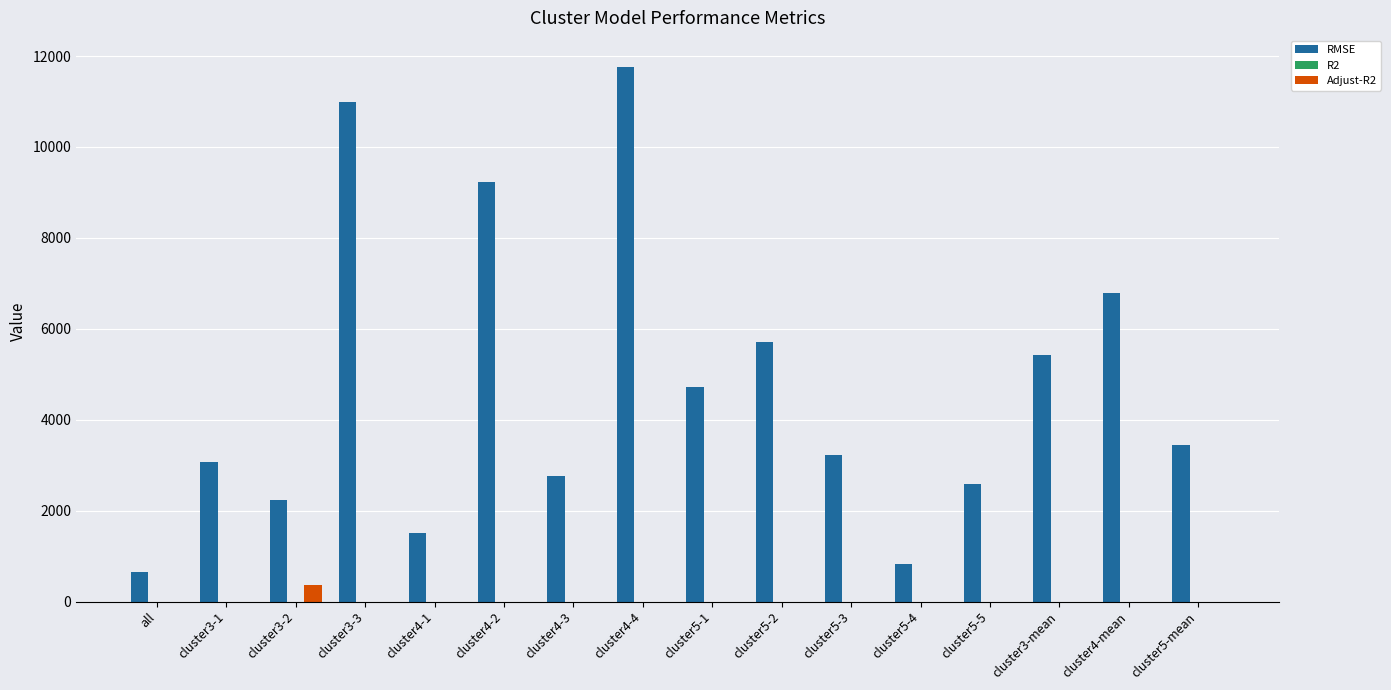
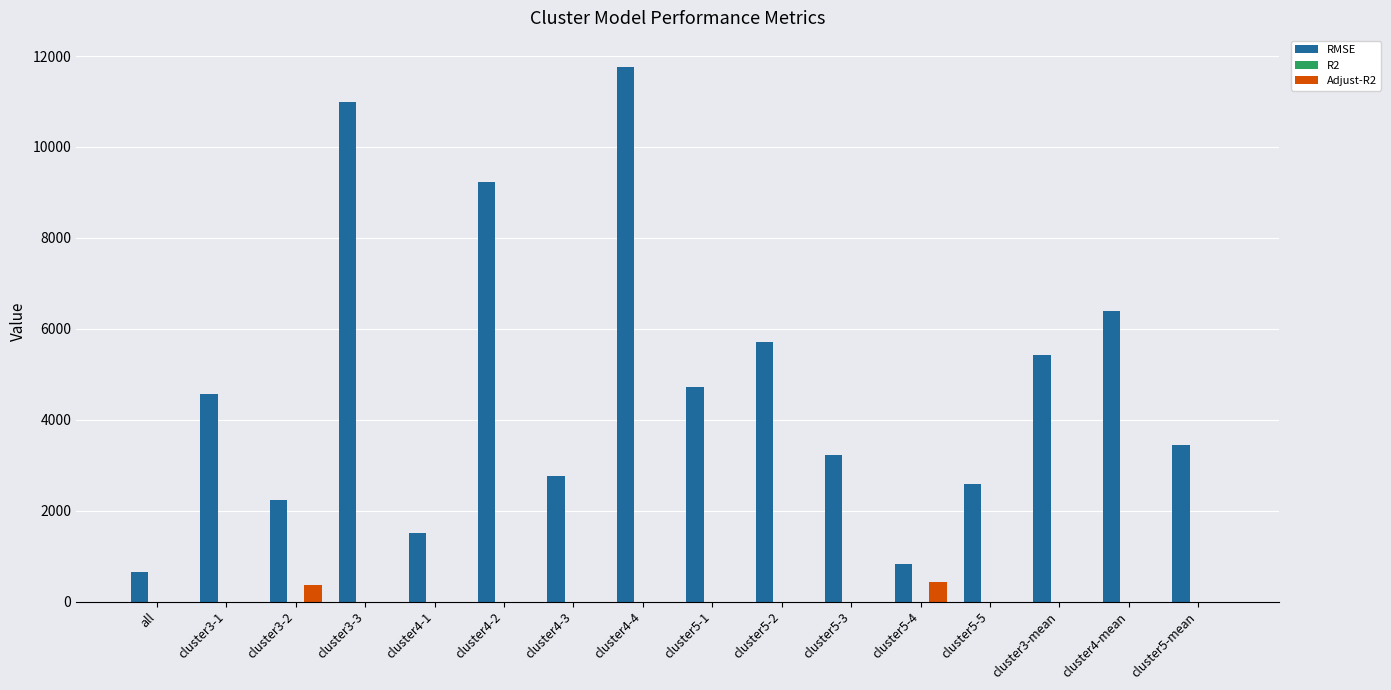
  {
    "RMSE": {
      "all": 600,
-     "cluster3-1": 3100,
+     "cluster3-1": 4600,
      "cluster3-2": 2200,
      "cluster3-3": 11000,
      "cluster4-1": 1500,
      "cluster4-2": 9200,
      "cluster4-3": 2800,
      "cluster4-4": 11800,
      "cluster5-1": 4700,
      "cluster5-2": 5700,
      "cluster5-3": 3200,
      "cluster5-4": 800,
      "cluster5-5": 2600,
      "cluster3-mean": 5400,
-     "cluster4-mean": 6800,
+     "cluster4-mean": 6400,
      "cluster5-mean": 3500
    },
    "Adjust-R2": {
      "cluster3-2": 400,
-     "cluster5-4": 0
+     "cluster5-4": 400
    }
  }
